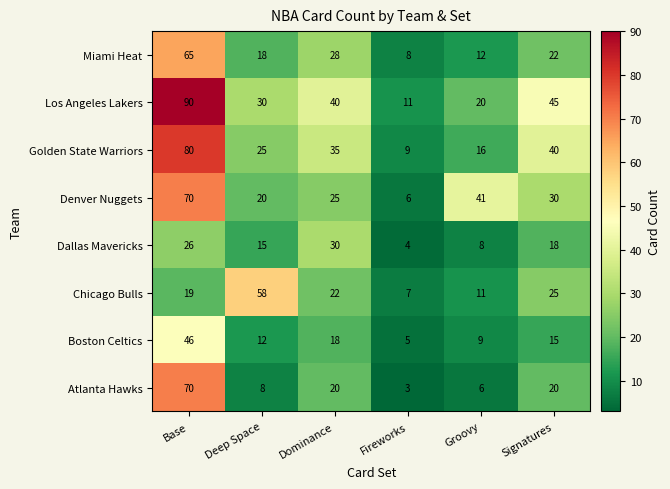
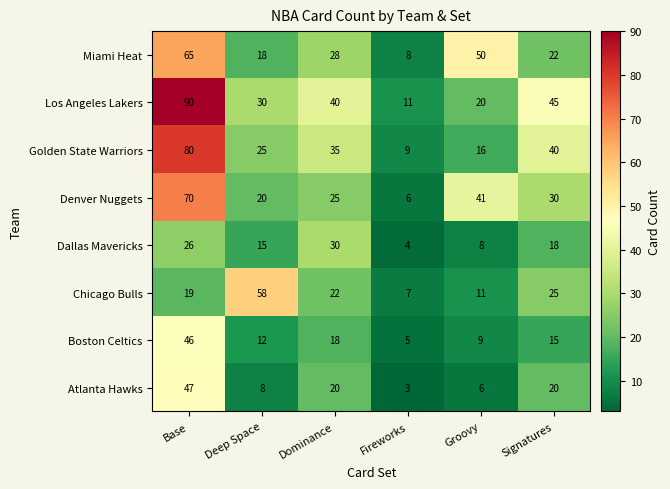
  {
    "Miami Heat": {
      "Base": 65,
      "Deep Space": 18,
      "Dominance": 28,
      "Fireworks": 8,
-     "Groovy": 12,
+     "Groovy": 50,
      "Signatures": 22
    },
    "Los Angeles Lakers": {
      "Base": 90,
      "Deep Space": 30,
      "Dominance": 40,
      "Fireworks": 11,
      "Groovy": 20,
      "Signatures": 45
    },
    "Golden State Warriors": {
      "Base": 80,
      "Deep Space": 25,
      "Dominance": 35,
      "Fireworks": 9,
      "Groovy": 16,
      "Signatures": 40
    },
    "Denver Nuggets": {
      "Base": 70,
      "Deep Space": 20,
      "Dominance": 25,
      "Fireworks": 6,
      "Groovy": 41,
      "Signatures": 30
    },
    "Dallas Mavericks": {
      "Base": 26,
      "Deep Space": 15,
      "Dominance": 30,
      "Fireworks": 4,
      "Groovy": 8,
      "Signatures": 18
    },
    "Chicago Bulls": {
      "Base": 19,
      "Deep Space": 58,
      "Dominance": 22,
      "Fireworks": 7,
      "Groovy": 11,
      "Signatures": 25
    },
    "Boston Celtics": {
      "Base": 46,
      "Deep Space": 12,
      "Dominance": 18,
      "Fireworks": 5,
      "Groovy": 9,
      "Signatures": 15
    },
    "Atlanta Hawks": {
-     "Base": 70,
+     "Base": 47,
      "Deep Space": 8,
      "Dominance": 20,
      "Fireworks": 3,
      "Groovy": 6,
      "Signatures": 20
    }
  }
